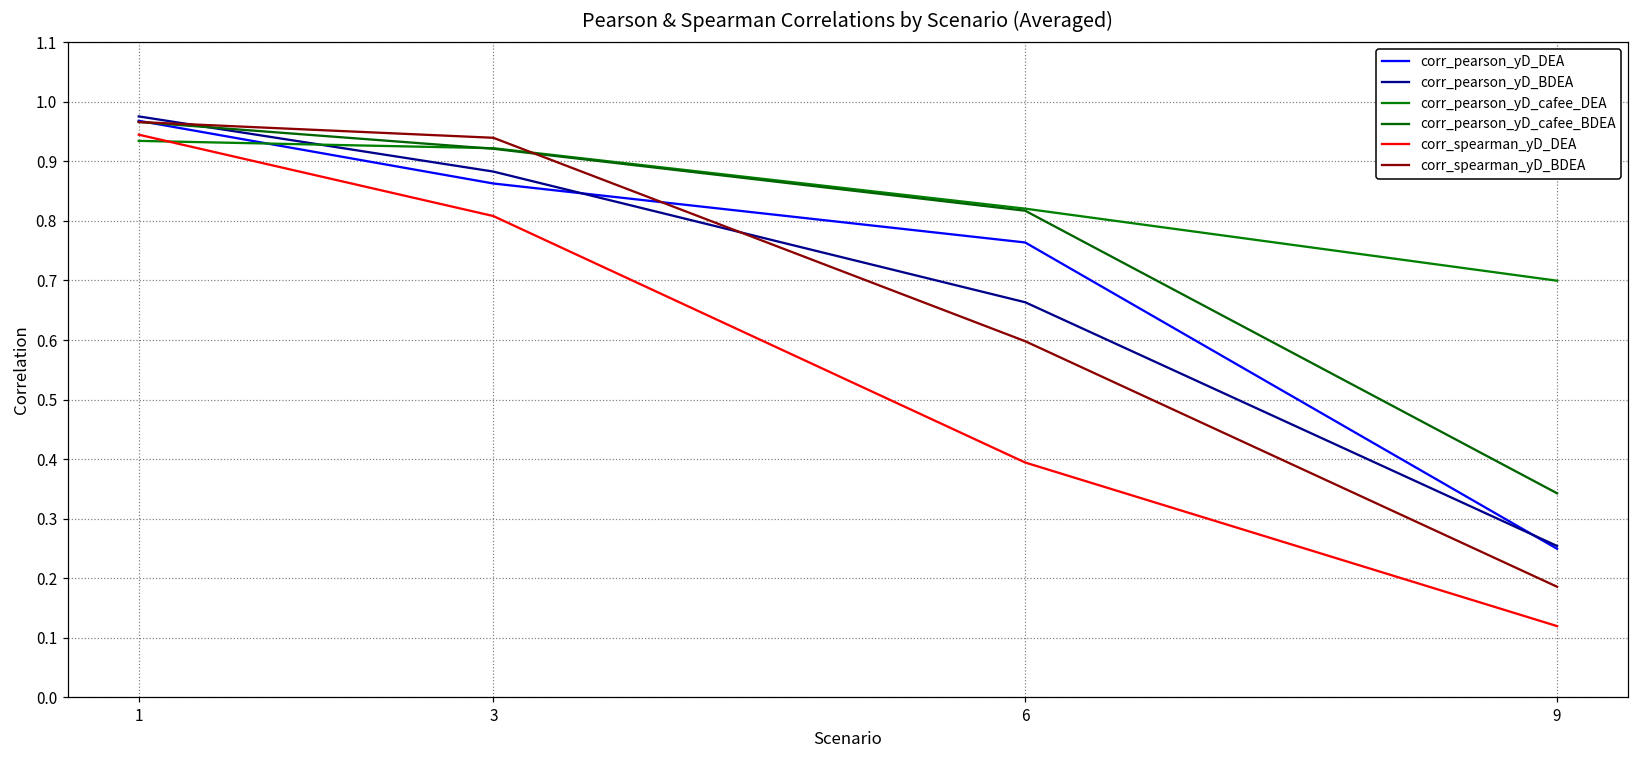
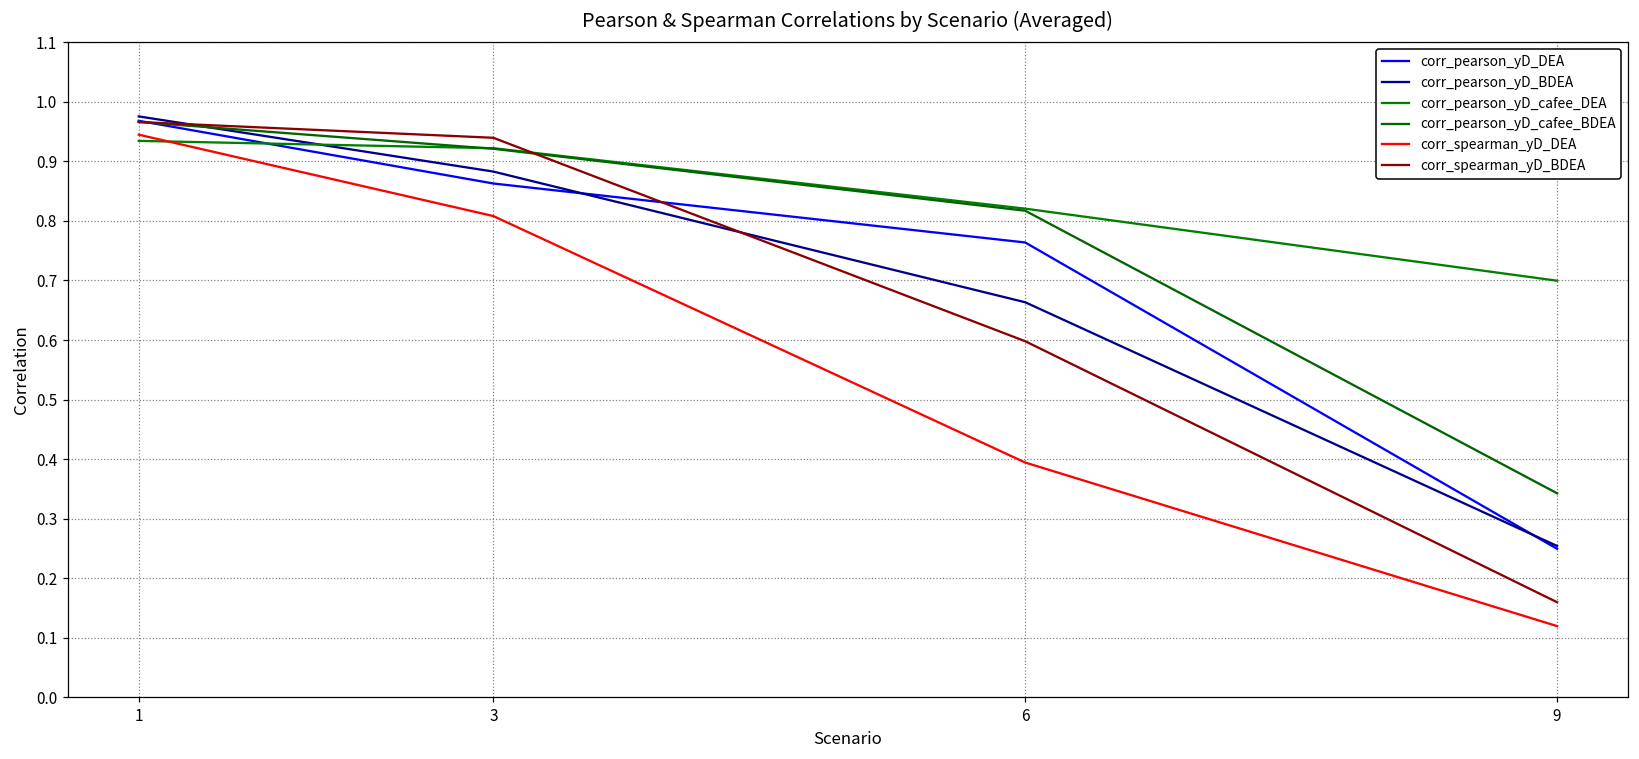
  {
    "corr_pearson_yD_DEA": {
      "3": 0.86,
      "6": 0.76,
      "9": 0.25
    },
    "corr_pearson_yD_BDEA": {
      "1": 0.98,
      "3": 0.88,
      "6": 0.66,
      "9": 0.25
    },
    "corr_spearman_yD_DEA": {
      "1": 0.95,
      "3": 0.81,
      "6": 0.39,
      "9": 0.12
    },
    "corr_spearman_yD_BDEA": {
      "3": 0.94,
      "6": 0.60,
-     "9": 0.19
+     "9": 0.16
    }
  }
